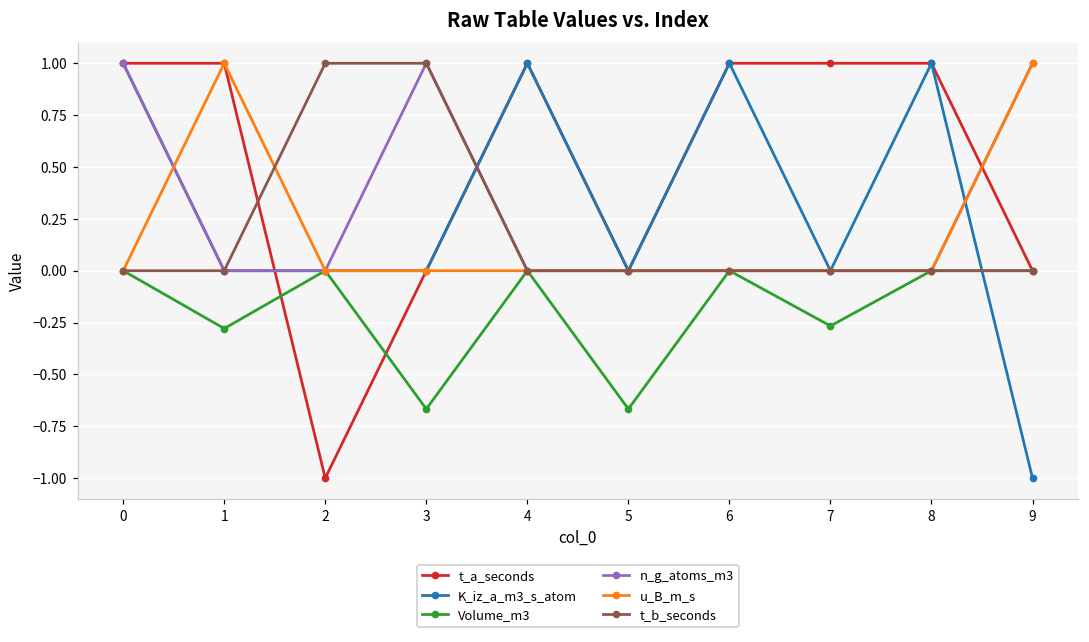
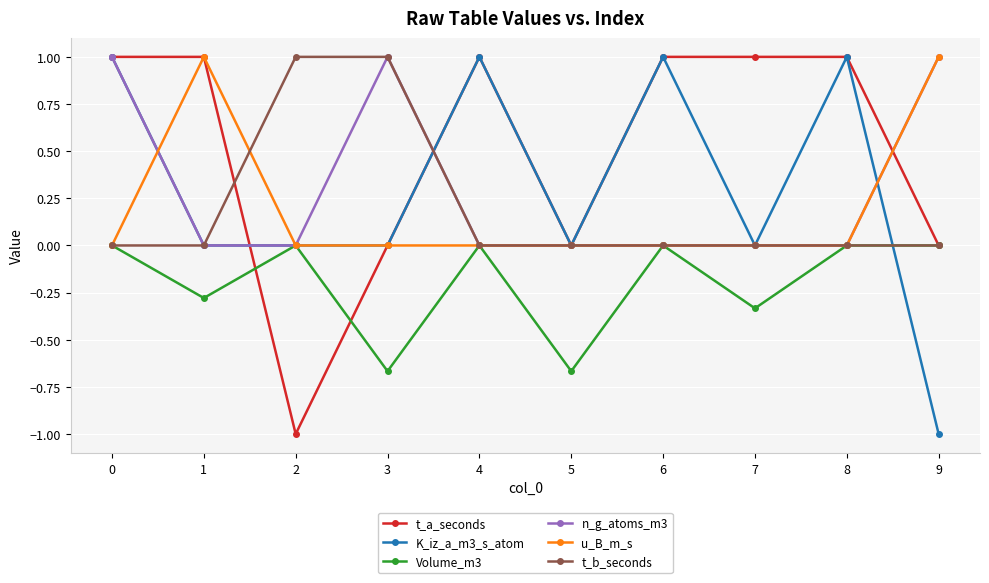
  {
    "t_a_seconds": {
      "2": -1.00,
      "7": 1.00
    },
    "K_iz_a_m3_s_atom": {
      "9": -1.00
    },
    "Volume_m3": {
      "1": -0.28,
      "3": -0.67,
      "5": -0.67,
-     "7": -0.27
+     "7": -0.33
    },
    "t_b_seconds": {
      "2": 1.00
    }
  }
